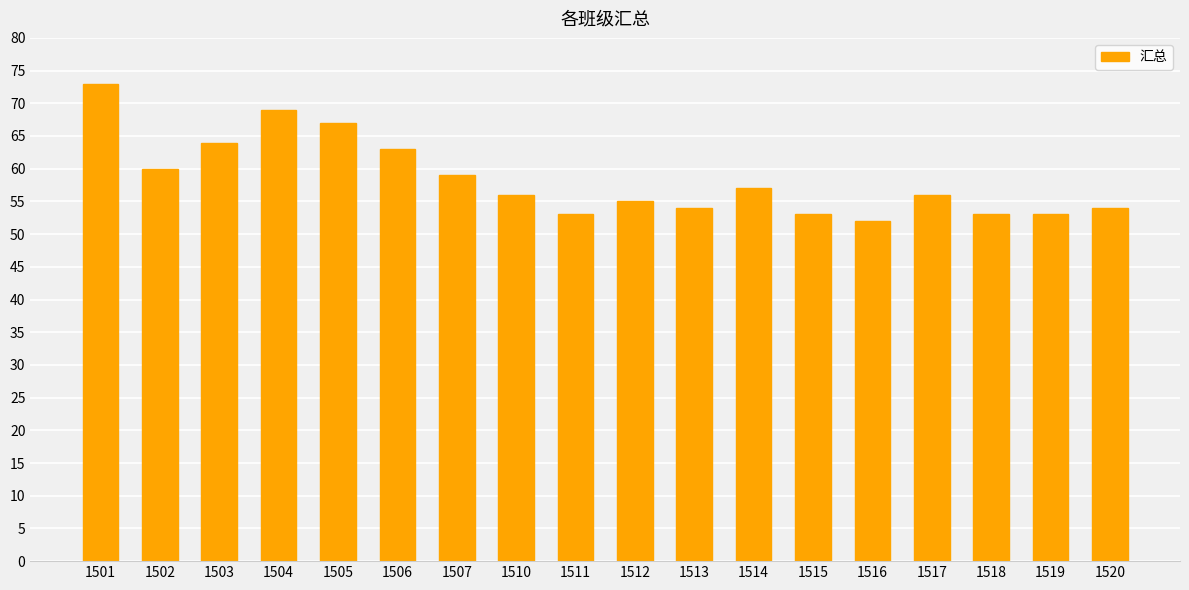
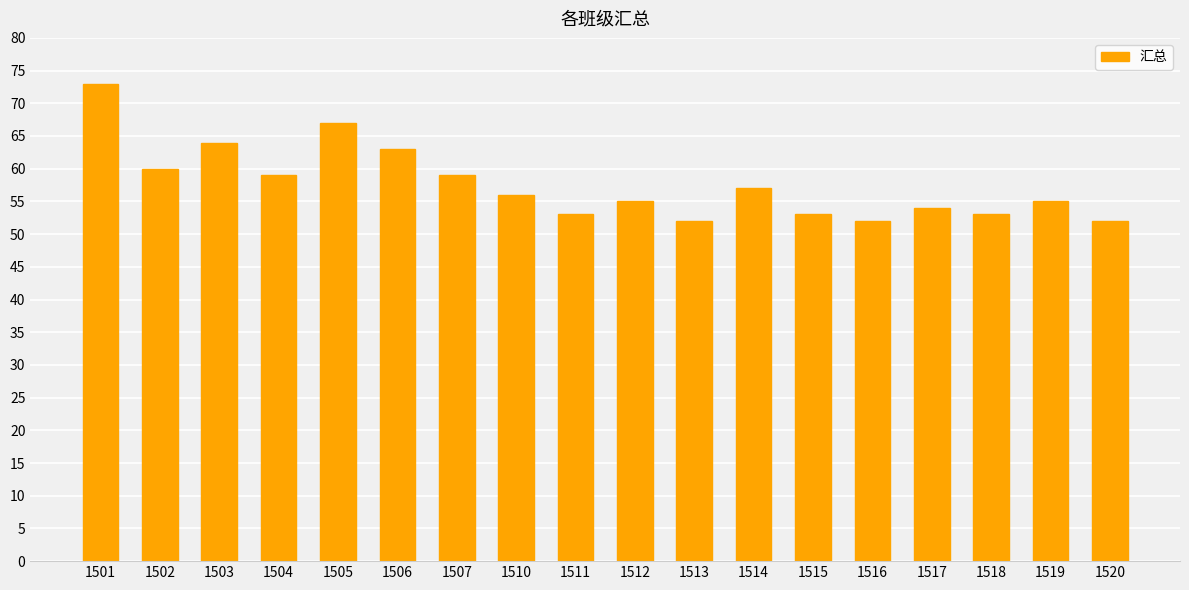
  {
    "1501": 73,
    "1502": 60,
    "1503": 64,
-   "1504": 69,
+   "1504": 59,
    "1505": 67,
    "1506": 63,
    "1507": 59,
    "1510": 56,
    "1511": 53,
    "1512": 55,
-   "1513": 54,
+   "1513": 52,
    "1514": 57,
    "1515": 53,
    "1516": 52,
-   "1517": 56,
+   "1517": 54,
    "1518": 53,
-   "1519": 53,
-   "1520": 54
+   "1519": 55,
+   "1520": 52
  }
